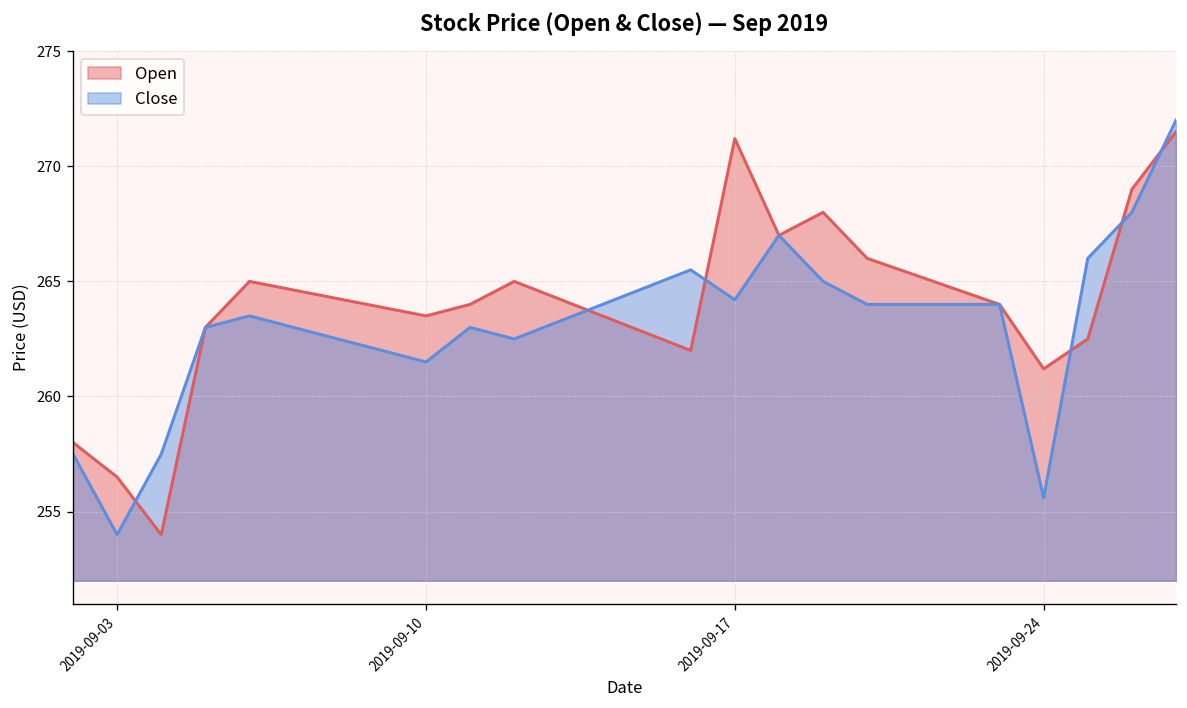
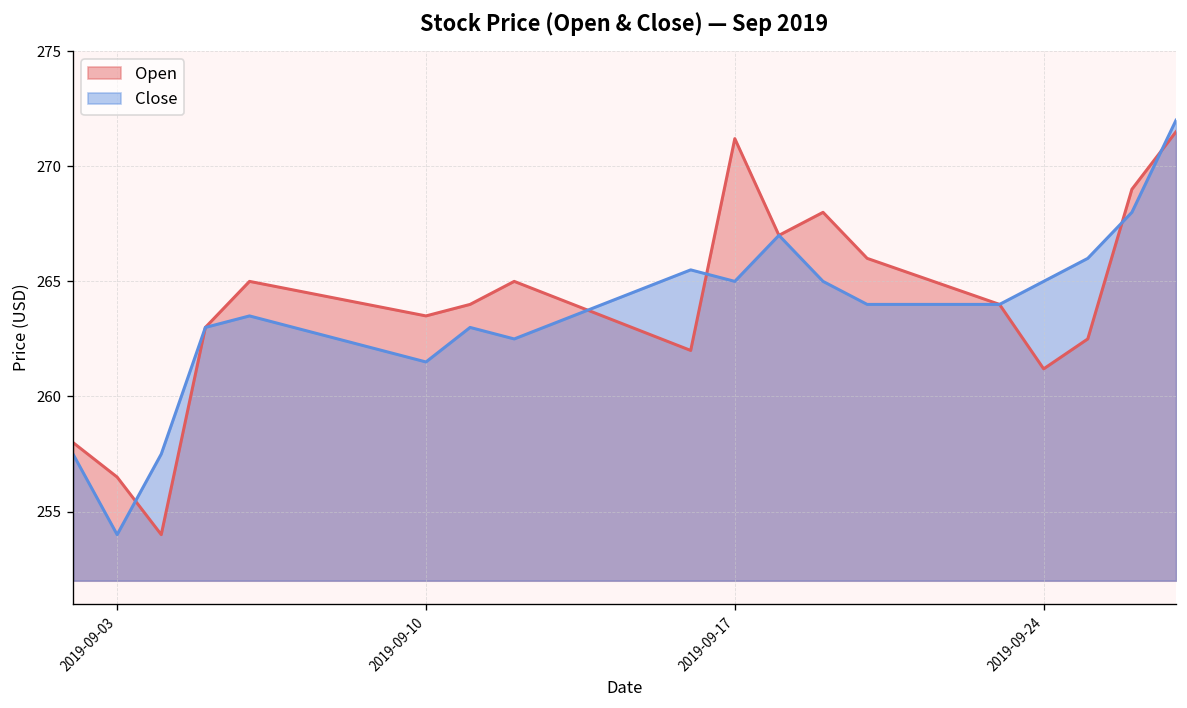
  {
    "Open": {
      "2019-09-03": 256.5,
      "2019-09-10": 263.5,
      "2019-09-17": 271.2,
      "2019-09-24": 261.2
    },
    "Close": {
      "2019-09-03": 254.0,
      "2019-09-10": 261.5,
-     "2019-09-17": 264.2,
-     "2019-09-24": 255.6
+     "2019-09-17": 265.0,
+     "2019-09-24": 265.0
    }
  }
